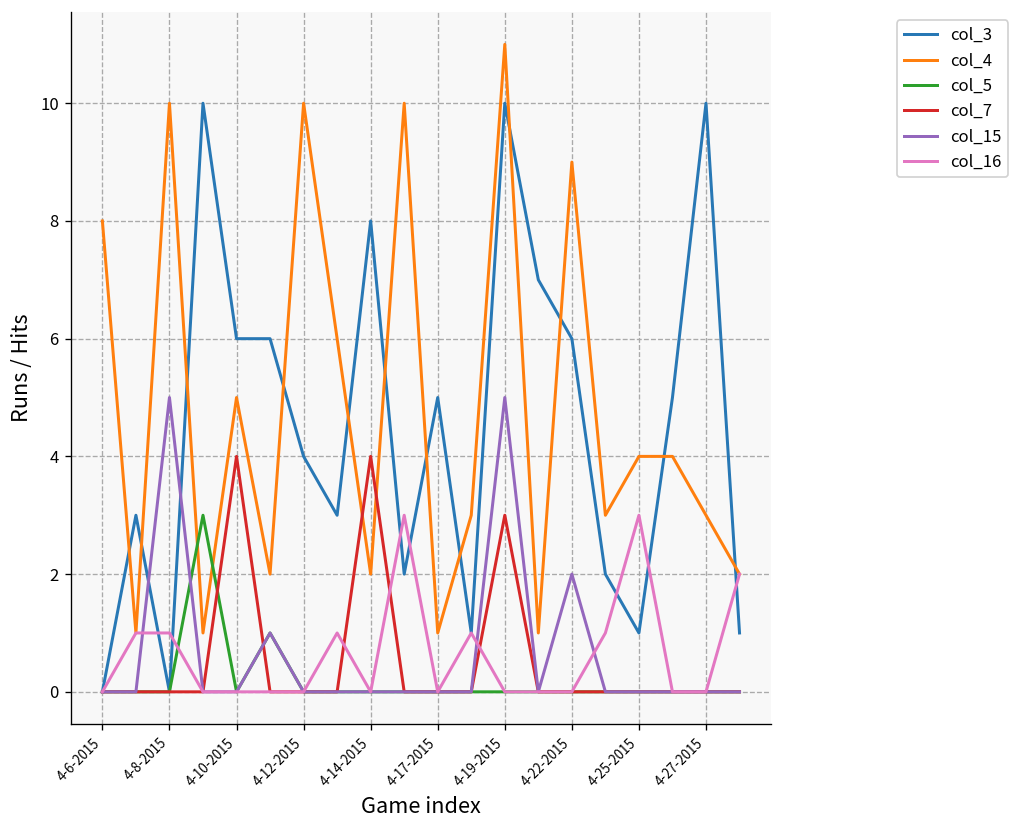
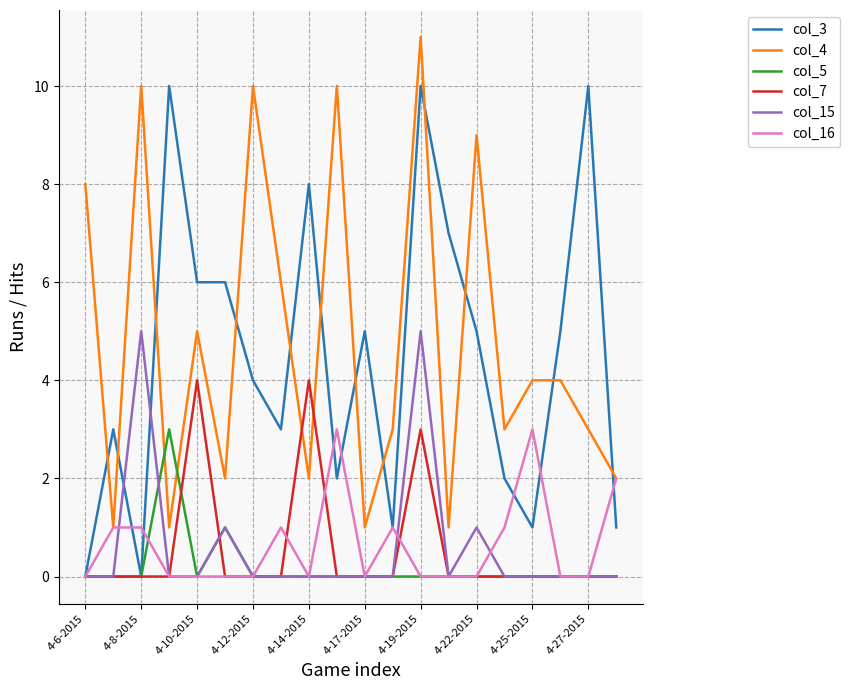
  {
    "col_3": {
      "4-10-2015": 6,
      "4-12-2015": 4,
      "4-14-2015": 8,
      "4-17-2015": 5,
      "4-19-2015": 10,
-     "4-22-2015": 6,
+     "4-22-2015": 5,
      "4-25-2015": 1,
      "4-27-2015": 10
    },
    "col_4": {
      "4-6-2015": 8,
      "4-8-2015": 10,
      "4-10-2015": 5,
      "4-12-2015": 10,
      "4-14-2015": 2,
      "4-17-2015": 1,
      "4-19-2015": 11,
      "4-22-2015": 9,
      "4-25-2015": 4,
      "4-27-2015": 3
    },
    "col_7": {
      "4-10-2015": 4,
      "4-14-2015": 4,
      "4-19-2015": 3
    },
    "col_15": {
      "4-8-2015": 5,
      "4-19-2015": 5,
-     "4-22-2015": 2
+     "4-22-2015": 1
    },
    "col_16": {
      "4-8-2015": 1,
      "4-25-2015": 3
    }
  }
